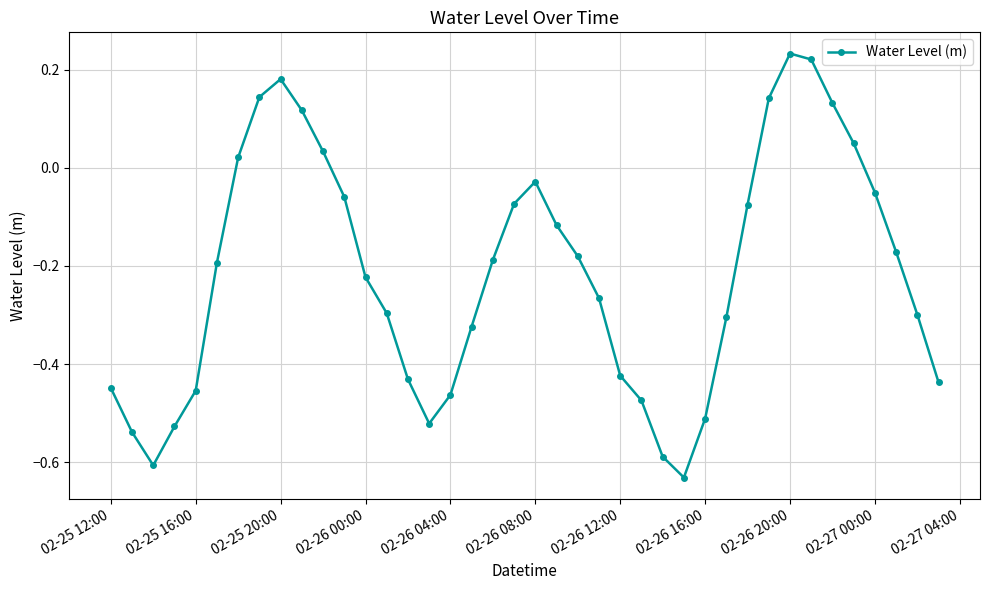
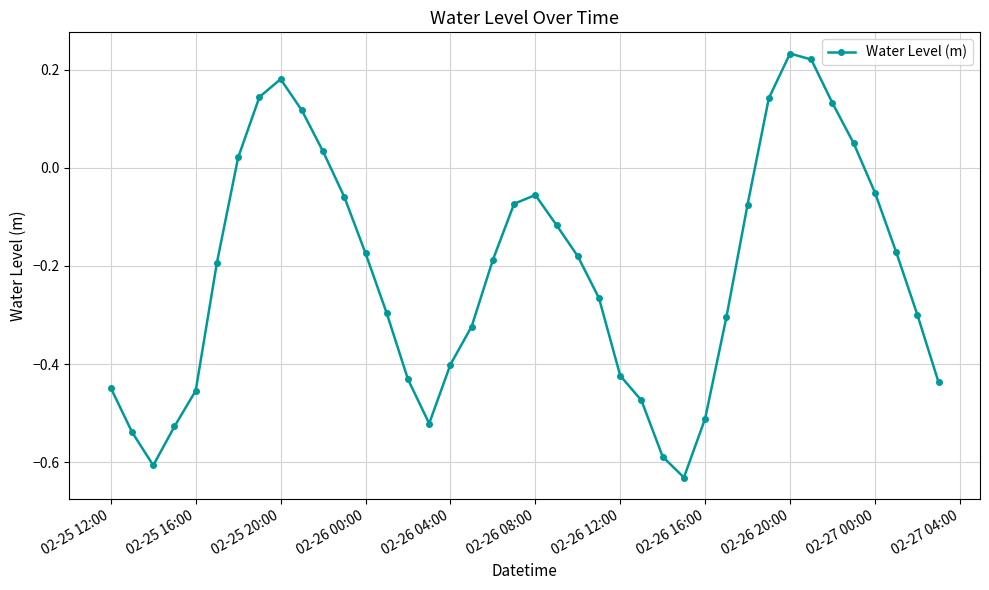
  {
    "02-25 12:00": -0.45,
    "02-25 16:00": -0.45,
    "02-25 20:00": 0.18,
-   "02-26 00:00": -0.22,
-   "02-26 04:00": -0.46,
-   "02-26 08:00": -0.03,
+   "02-26 00:00": -0.17,
+   "02-26 04:00": -0.40,
+   "02-26 08:00": -0.06,
    "02-26 12:00": -0.42,
    "02-26 16:00": -0.51,
    "02-26 20:00": 0.23,
    "02-27 00:00": -0.05
  }
